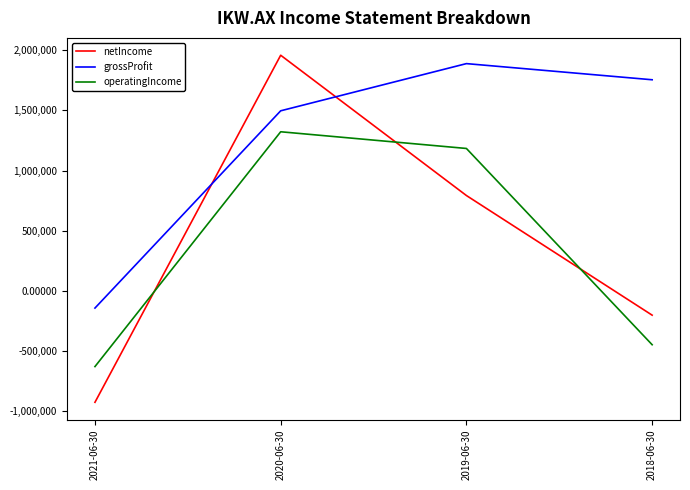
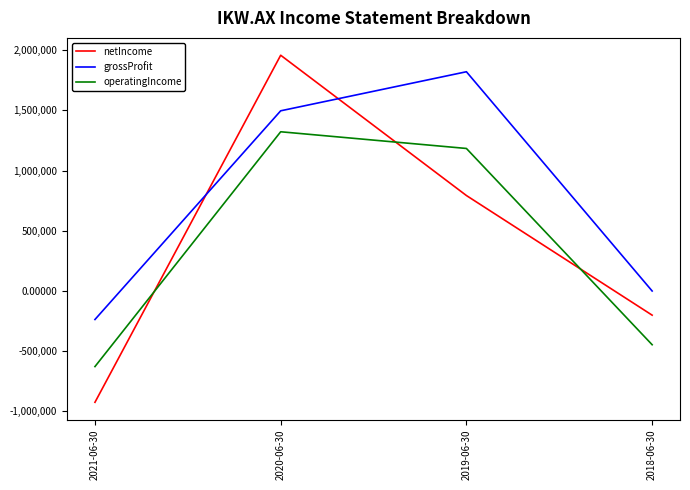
  {
    "netIncome": {
      "2021-06-30": "-920,000",
      "2020-06-30": "1,960,000",
      "2019-06-30": "790,000",
      "2018-06-30": "-200,000"
    },
    "grossProfit": {
-     "2021-06-30": "-140,000",
+     "2021-06-30": "-240,000",
      "2020-06-30": "1,500,000",
-     "2019-06-30": "1,890,000",
-     "2018-06-30": "1,760,000"
+     "2019-06-30": "1,820,000",
+     "2018-06-30": "0"
    },
    "operatingIncome": {
      "2021-06-30": "-630,000",
      "2020-06-30": "1,320,000",
      "2019-06-30": "1,180,000",
      "2018-06-30": "-450,000"
    }
  }
